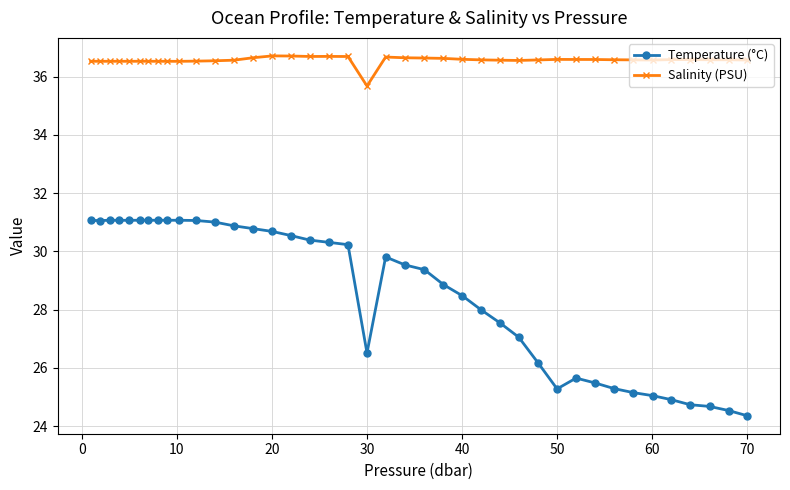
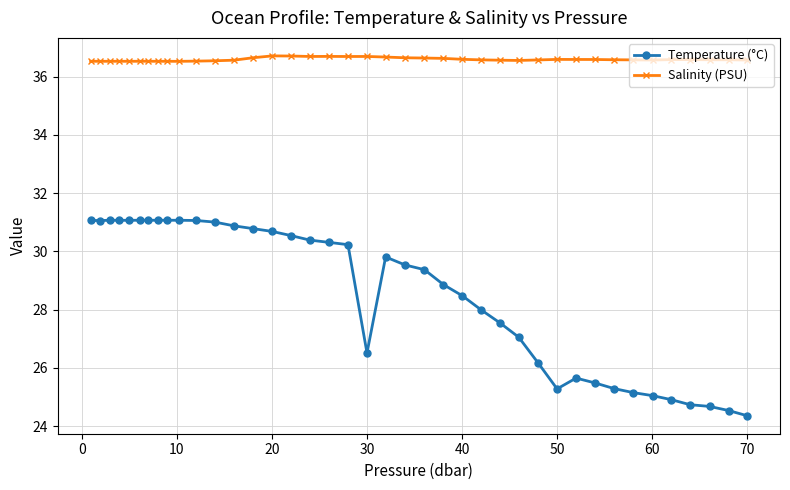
  {
    "Temperature (°C)": {
      "30": 26.5,
      "50": 25.3,
      "70": 24.4
    },
    "Salinity (PSU)": {
-     "30": 35.7,
+     "30": 36.7,
      "50": 36.6
    }
  }
